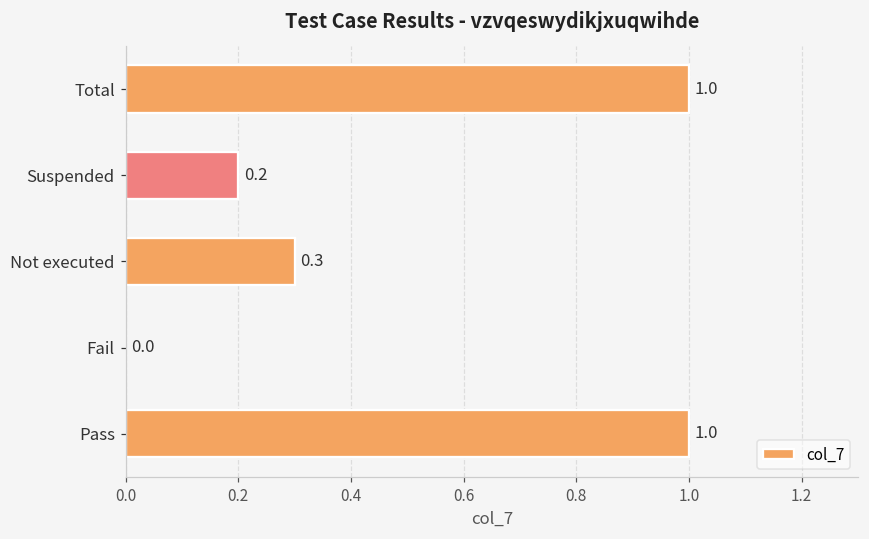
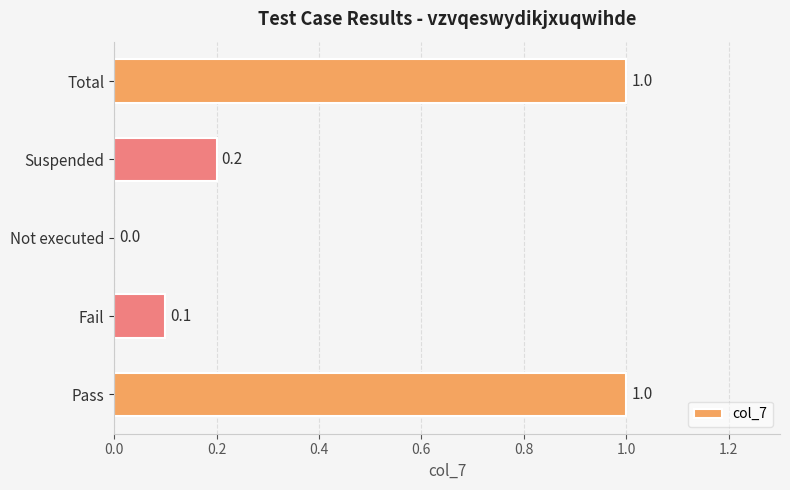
  {
    "Total": 1.0,
    "Suspended": 0.2,
-   "Not executed": 0.3,
-   "Fail": 0.0,
+   "Not executed": 0.0,
+   "Fail": 0.1,
    "Pass": 1.0
  }
